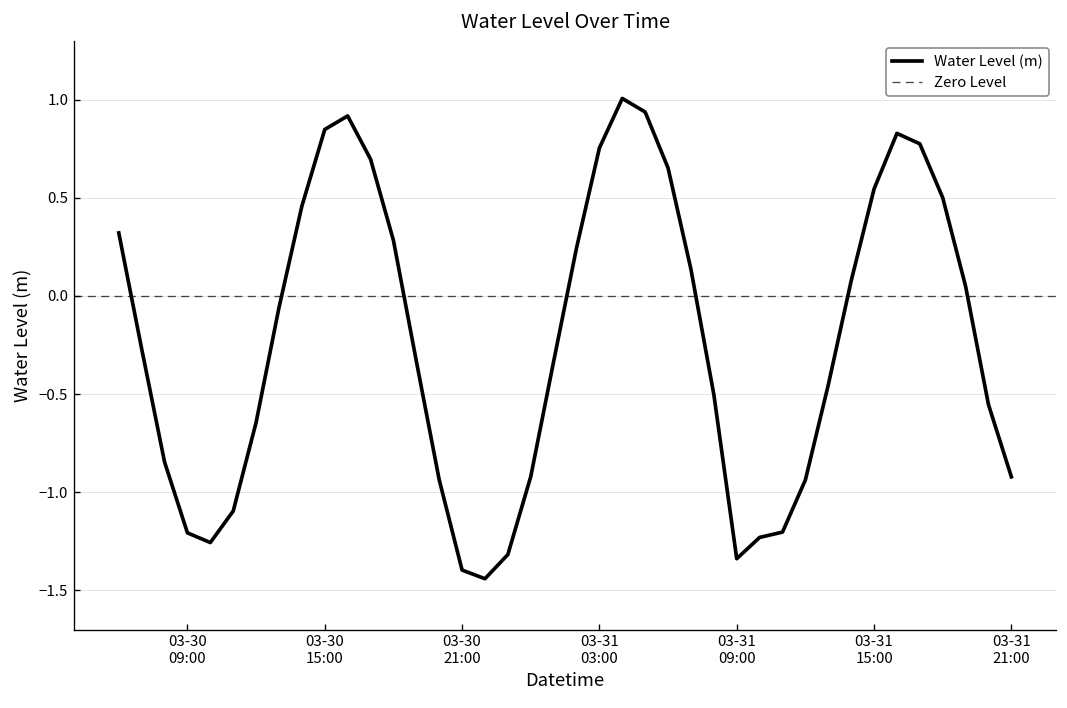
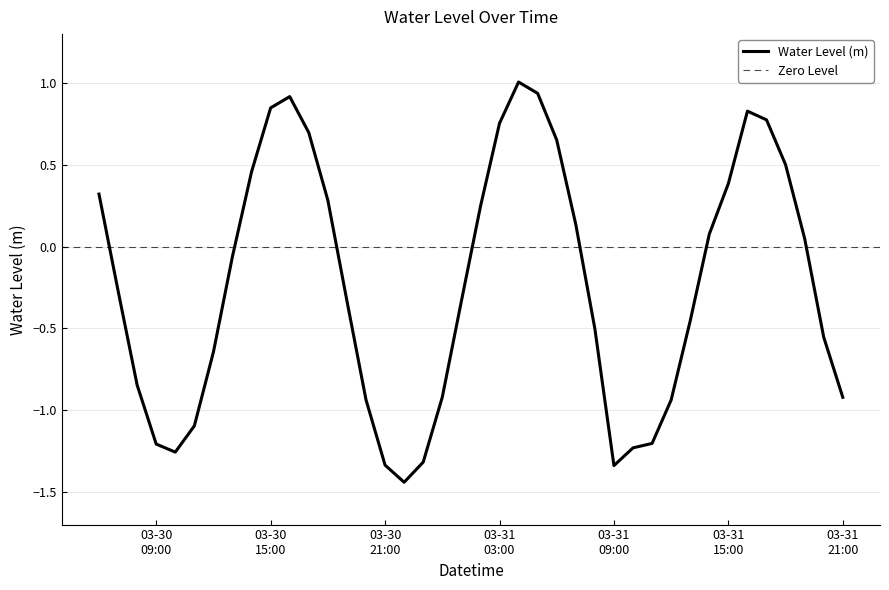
  {
    "03-30 09:00": -1.21,
    "03-30 15:00": 0.85,
-   "03-30 21:00": -1.40,
+   "03-30 21:00": -1.34,
    "03-31 03:00": 0.75,
    "03-31 09:00": -1.34,
-   "03-31 15:00": 0.55,
+   "03-31 15:00": 0.39,
    "03-31 21:00": -0.92
  }
